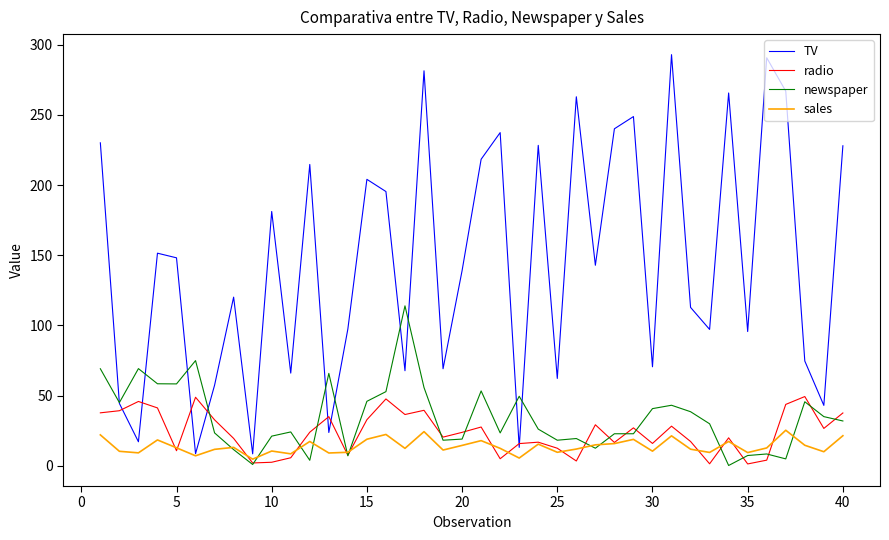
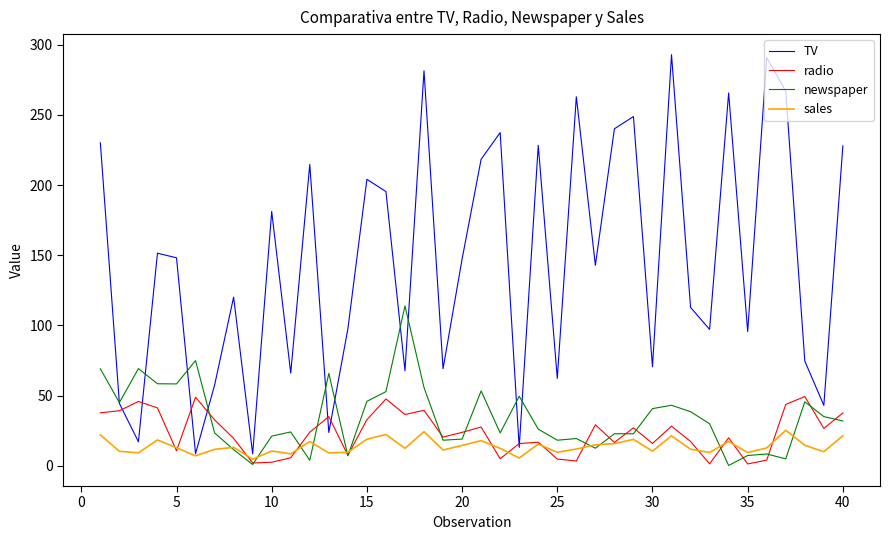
  {
    "TV": {
      "5": 148,
      "10": 181,
      "15": 204,
-     "20": 139,
+     "20": 147,
      "25": 62,
      "30": 71,
      "35": 96,
      "40": 228
    },
    "radio": {
      "5": 11,
      "10": 3,
      "15": 33,
      "20": 24,
-     "25": 13,
+     "25": 5,
      "30": 16,
      "35": 1,
      "40": 38
    },
    "newspaper": {
      "5": 58,
      "10": 21,
      "15": 46,
      "20": 19,
      "25": 18,
      "30": 41,
      "35": 7,
      "40": 32
    },
    "sales": {
      "5": 13,
      "10": 11,
      "15": 19,
      "20": 15,
      "25": 10,
      "30": 11,
      "35": 10,
      "40": 22
    }
  }
